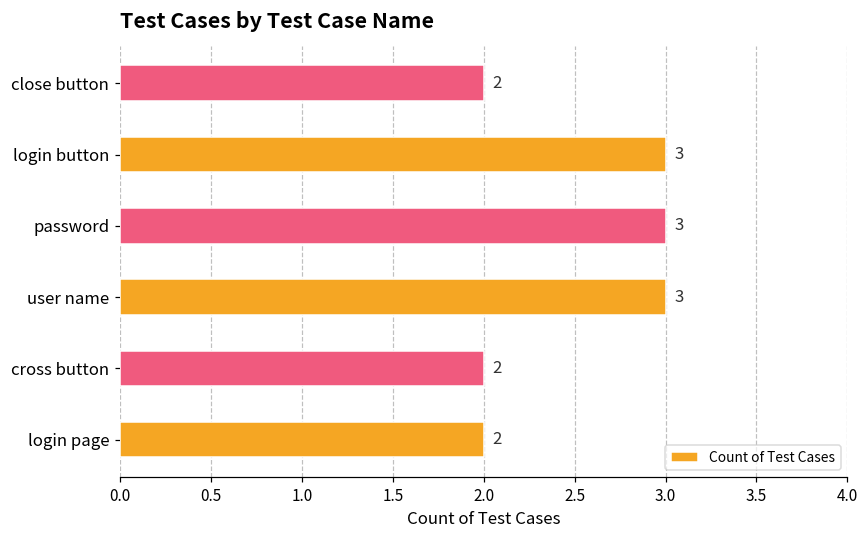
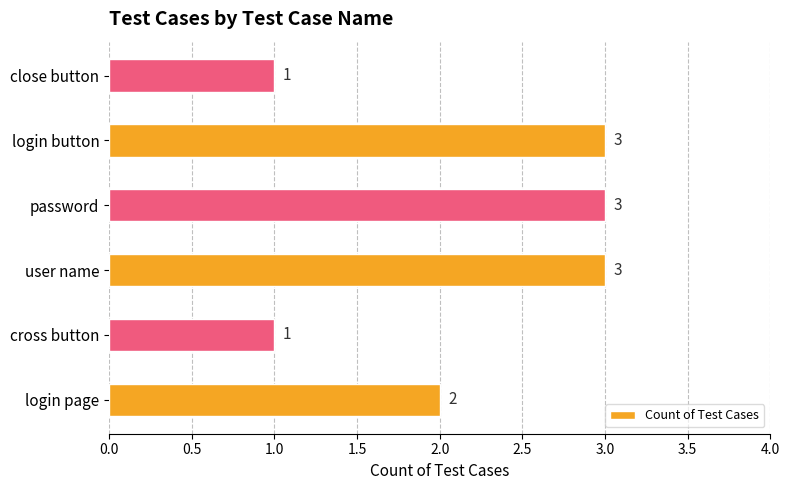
  {
-   "close button": 2,
+   "close button": 1,
    "login button": 3,
    "password": 3,
    "user name": 3,
-   "cross button": 2,
+   "cross button": 1,
    "login page": 2
  }
